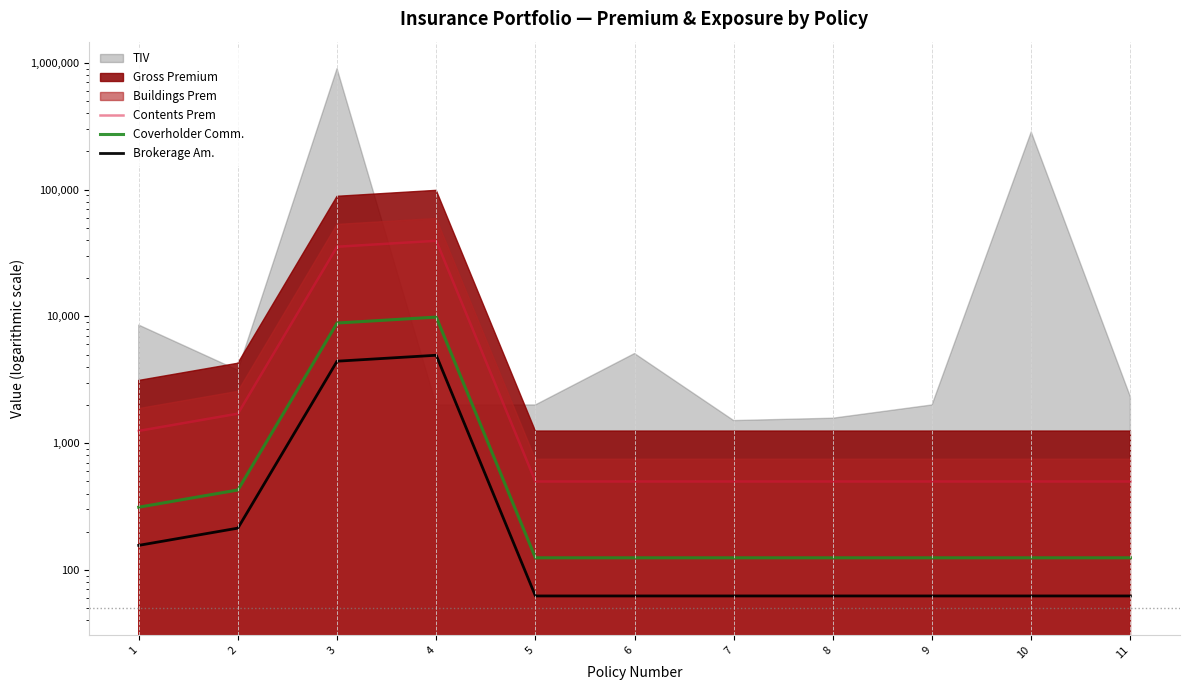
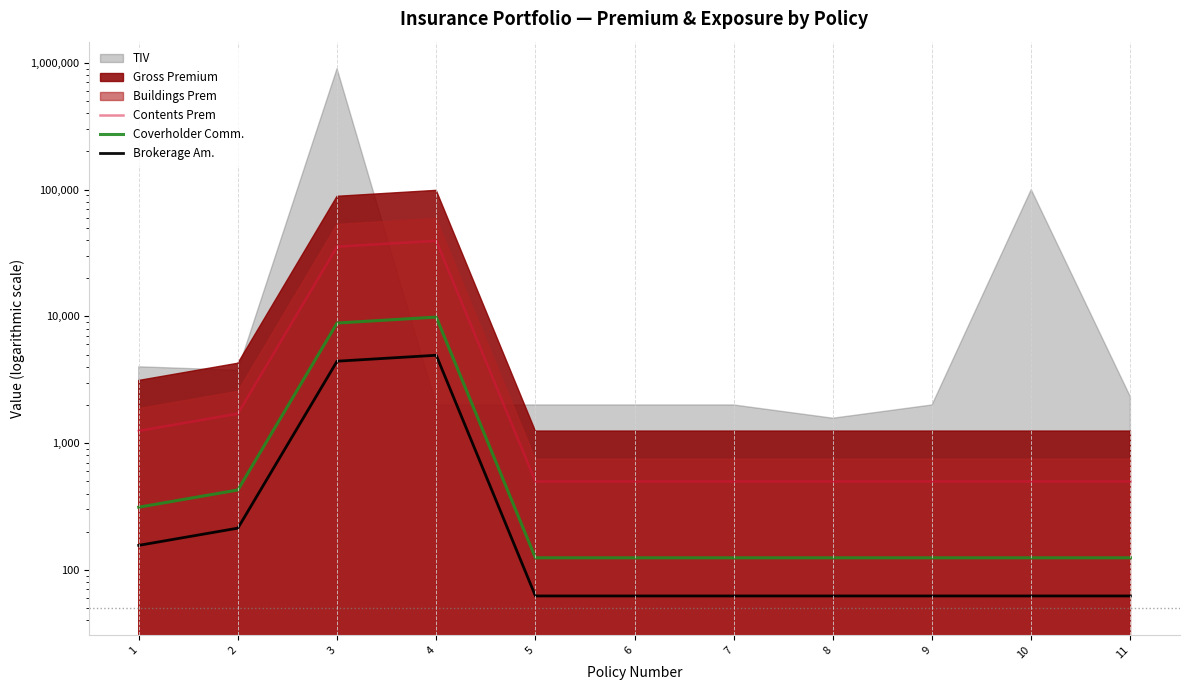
  {
    "TIV": {
-     "1": "9,000",
+     "1": "4,000",
      "2": "3,800",
      "3": "900,000",
      "4": "2,000",
      "5": "2,000",
-     "6": "5,100",
-     "7": "1,500",
+     "6": "2,000",
+     "7": "2,000",
      "8": "1,600",
      "9": "2,000",
-     "10": "280,000",
+     "10": "100,000",
      "11": "2,300"
    },
    "Coverholder Comm.": {
      "1": "310",
      "2": "430",
      "3": "9,000",
      "4": "10,000",
      "5": "120",
      "6": "120",
      "7": "120",
      "8": "120",
      "9": "120",
      "10": "120",
      "11": "120"
    },
    "Gross Premium": {
      "1": "3,100",
      "2": "4,300",
      "3": "90,000",
      "4": "100,000",
      "5": "1,200",
      "6": "1,200",
      "7": "1,200",
      "8": "1,200",
      "9": "1,200",
      "10": "1,200",
      "11": "1,200"
    },
    "Brokerage Am.": {
      "1": "160",
      "2": "210",
      "3": "4,400",
      "4": "4,900",
      "5": "60",
      "6": "60",
      "7": "60",
      "8": "60",
      "9": "60",
      "10": "60",
      "11": "60"
    }
  }
